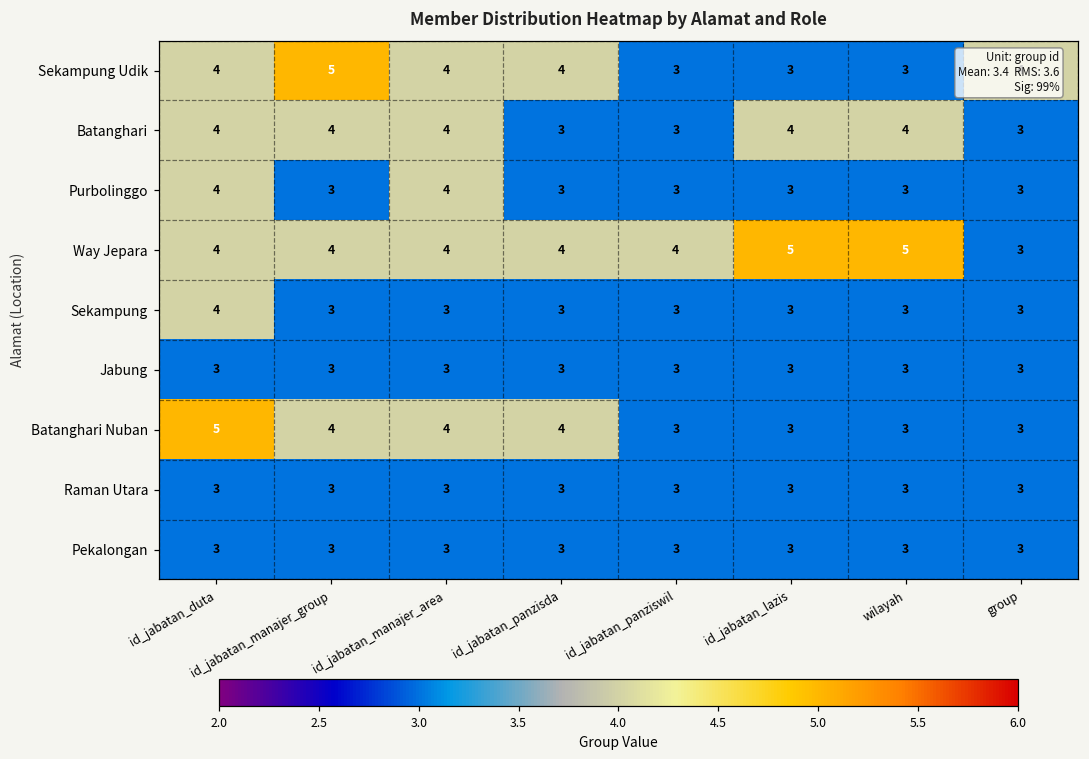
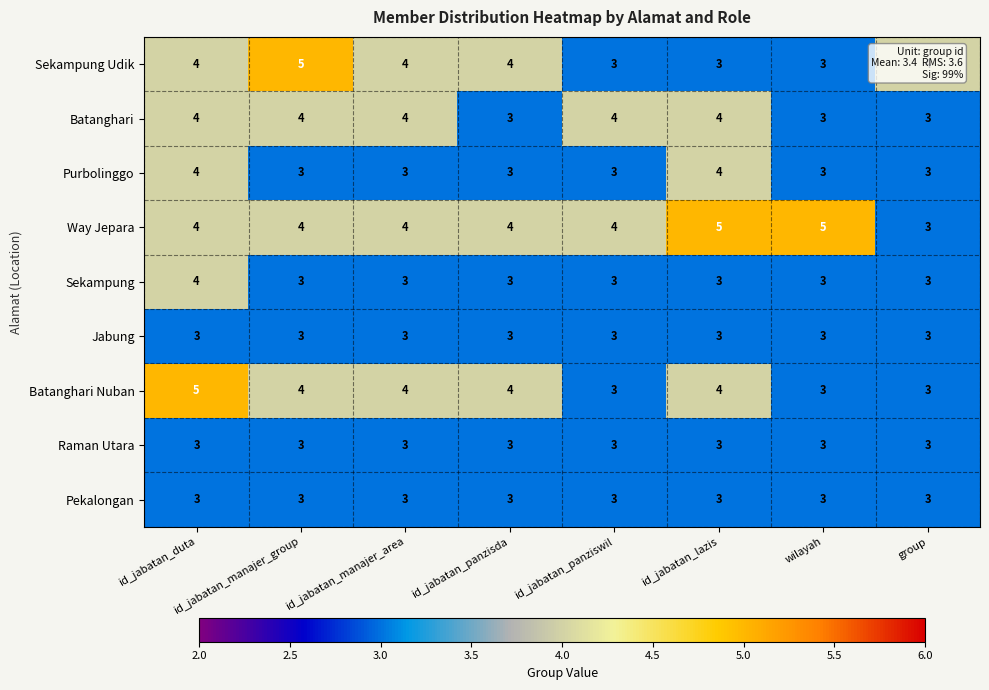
  {
    "Sekampung Udik": {
      "id_jabatan_duta": 4,
      "id_jabatan_manajer_group": 5,
      "id_jabatan_manajer_area": 4,
      "id_jabatan_panzisda": 4,
      "id_jabatan_panziswil": 3,
      "id_jabatan_lazis": 3,
      "wilayah": 3
    },
    "Batanghari": {
      "id_jabatan_duta": 4,
      "id_jabatan_manajer_group": 4,
      "id_jabatan_manajer_area": 4,
      "id_jabatan_panzisda": 3,
-     "id_jabatan_panziswil": 3,
+     "id_jabatan_panziswil": 4,
      "id_jabatan_lazis": 4,
-     "wilayah": 4,
+     "wilayah": 3,
      "group": 3
    },
    "Purbolinggo": {
      "id_jabatan_duta": 4,
      "id_jabatan_manajer_group": 3,
-     "id_jabatan_manajer_area": 4,
+     "id_jabatan_manajer_area": 3,
      "id_jabatan_panzisda": 3,
      "id_jabatan_panziswil": 3,
-     "id_jabatan_lazis": 3,
+     "id_jabatan_lazis": 4,
      "wilayah": 3,
      "group": 3
    },
    "Way Jepara": {
      "id_jabatan_duta": 4,
      "id_jabatan_manajer_group": 4,
      "id_jabatan_manajer_area": 4,
      "id_jabatan_panzisda": 4,
      "id_jabatan_panziswil": 4,
      "id_jabatan_lazis": 5,
      "wilayah": 5,
      "group": 3
    },
    "Sekampung": {
      "id_jabatan_duta": 4,
      "id_jabatan_manajer_group": 3,
      "id_jabatan_manajer_area": 3,
      "id_jabatan_panzisda": 3,
      "id_jabatan_panziswil": 3,
      "id_jabatan_lazis": 3,
      "wilayah": 3,
      "group": 3
    },
    "Jabung": {
      "id_jabatan_duta": 3,
      "id_jabatan_manajer_group": 3,
      "id_jabatan_manajer_area": 3,
      "id_jabatan_panzisda": 3,
      "id_jabatan_panziswil": 3,
      "id_jabatan_lazis": 3,
      "wilayah": 3,
      "group": 3
    },
    "Batanghari Nuban": {
      "id_jabatan_duta": 5,
      "id_jabatan_manajer_group": 4,
      "id_jabatan_manajer_area": 4,
      "id_jabatan_panzisda": 4,
      "id_jabatan_panziswil": 3,
-     "id_jabatan_lazis": 3,
+     "id_jabatan_lazis": 4,
      "wilayah": 3,
      "group": 3
    },
    "Raman Utara": {
      "id_jabatan_duta": 3,
      "id_jabatan_manajer_group": 3,
      "id_jabatan_manajer_area": 3,
      "id_jabatan_panzisda": 3,
      "id_jabatan_panziswil": 3,
      "id_jabatan_lazis": 3,
      "wilayah": 3,
      "group": 3
    },
    "Pekalongan": {
      "id_jabatan_duta": 3,
      "id_jabatan_manajer_group": 3,
      "id_jabatan_manajer_area": 3,
      "id_jabatan_panzisda": 3,
      "id_jabatan_panziswil": 3,
      "id_jabatan_lazis": 3,
      "wilayah": 3,
      "group": 3
    }
  }
